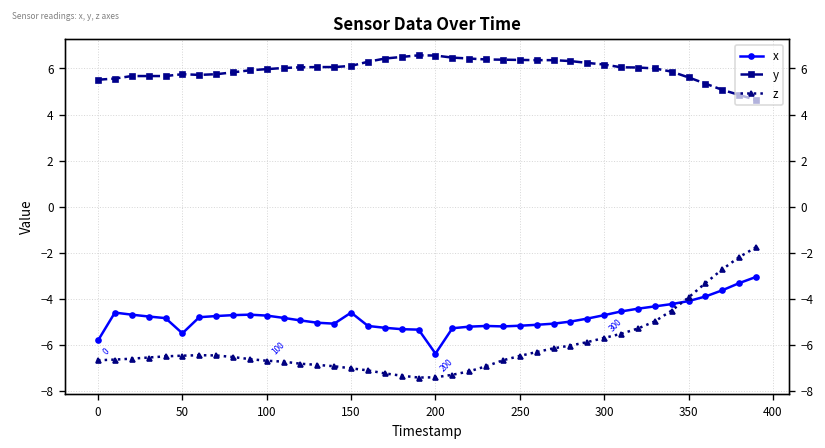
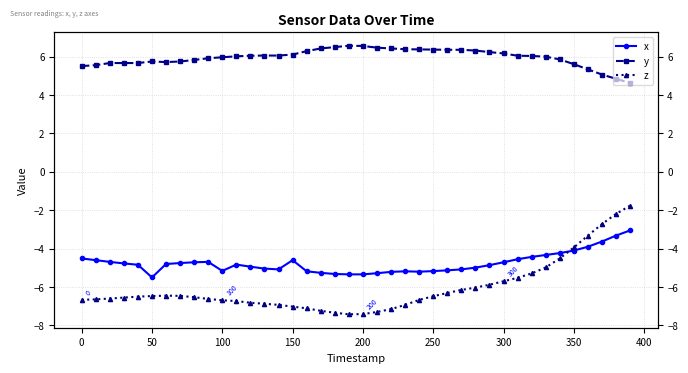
  {
    "x": {
-     "0": -5.8,
+     "0": -4.5,
      "50": -5.5,
-     "100": -4.7,
+     "100": -5.2,
      "150": -4.6,
-     "200": -6.4,
+     "200": -5.3,
      "250": -5.2,
      "300": -4.7,
      "350": -4.1
    }
  }
